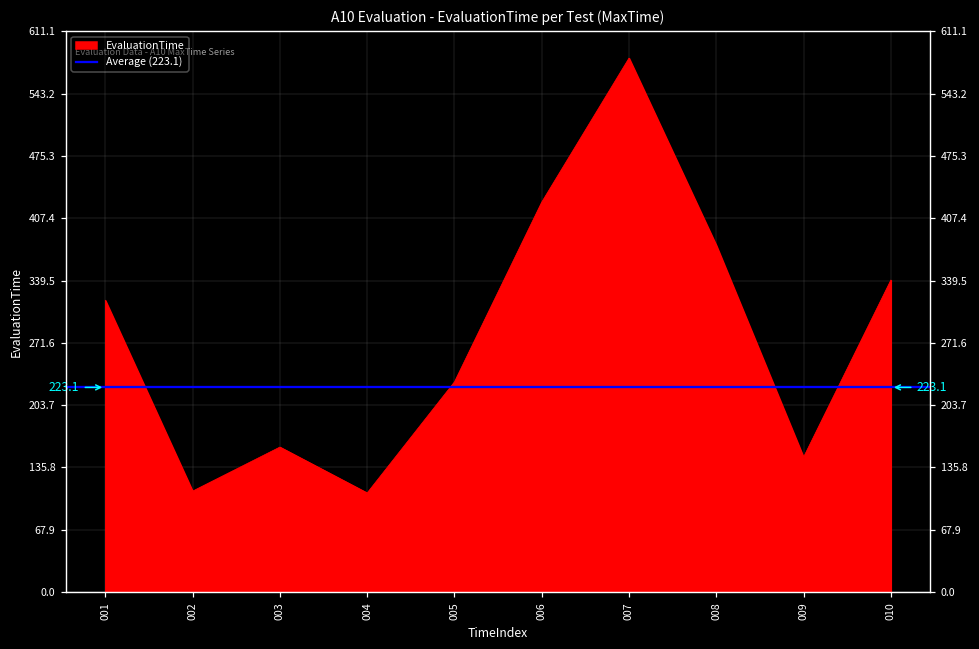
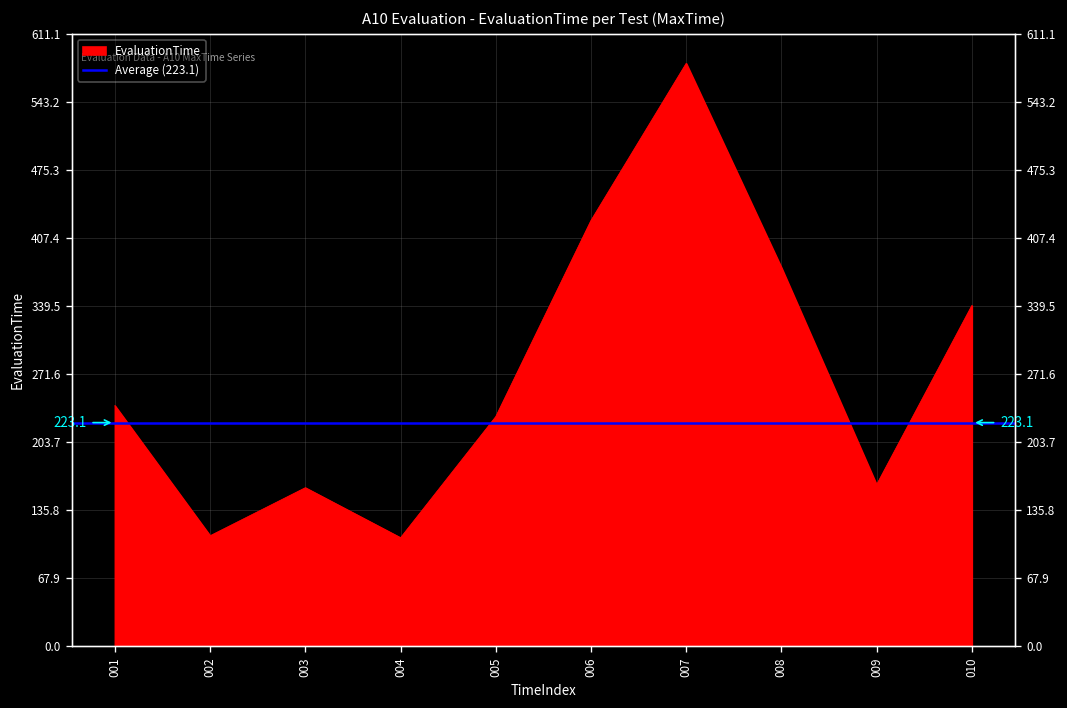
  {
-   "001": 320,
+   "001": 240,
    "002": 110,
    "003": 160,
    "004": 110,
    "005": 230,
    "006": 430,
    "007": 580,
    "008": 380,
-   "009": 150,
+   "009": 160,
    "010": 340
  }
